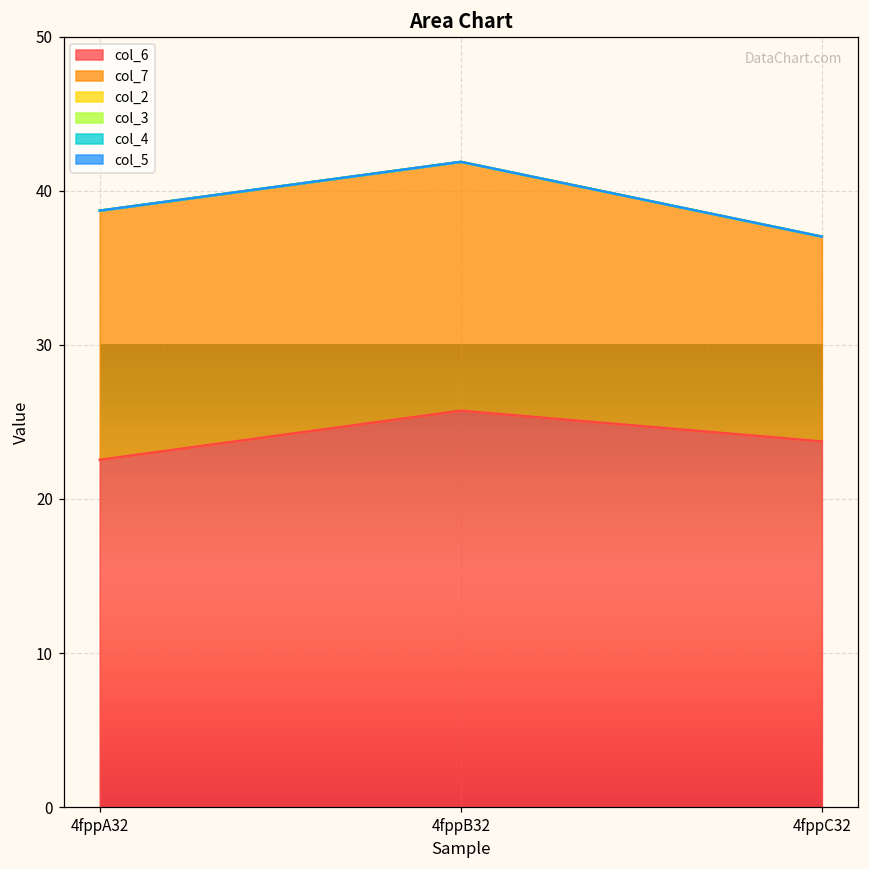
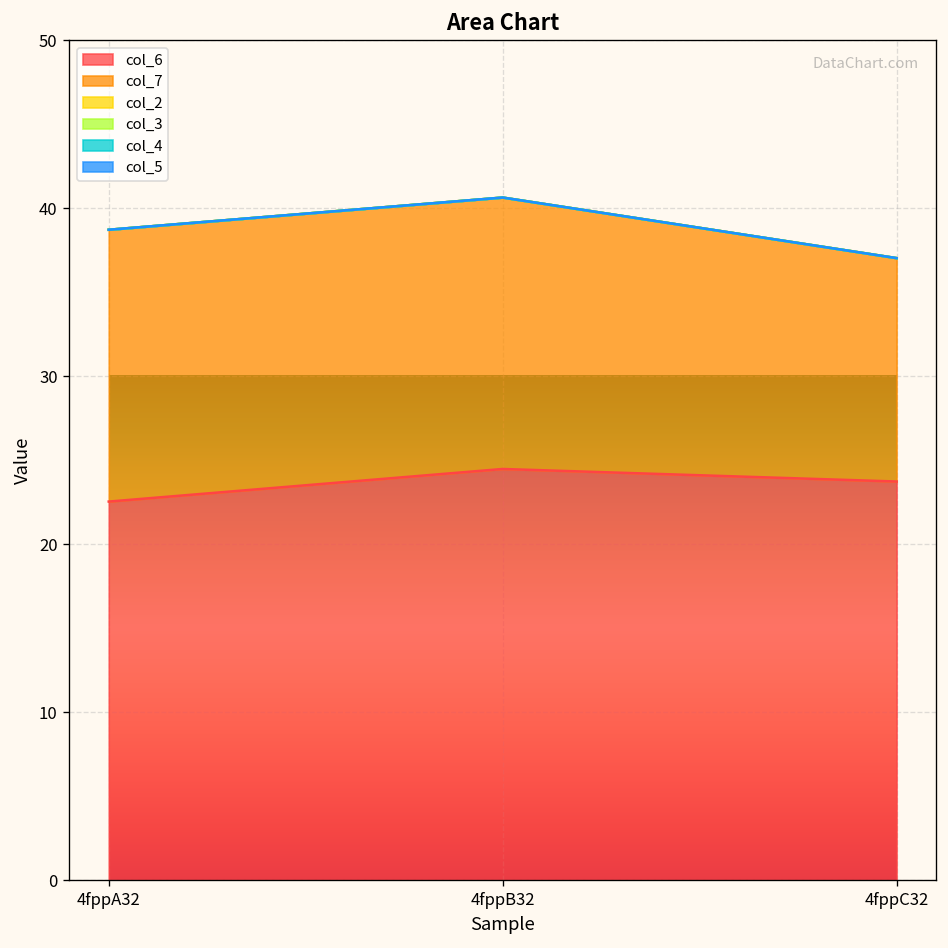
  {
    "col_6": {
      "4fppA32": 22.5,
-     "4fppB32": 25.7,
+     "4fppB32": 24.5,
      "4fppC32": 23.7
    }
  }
